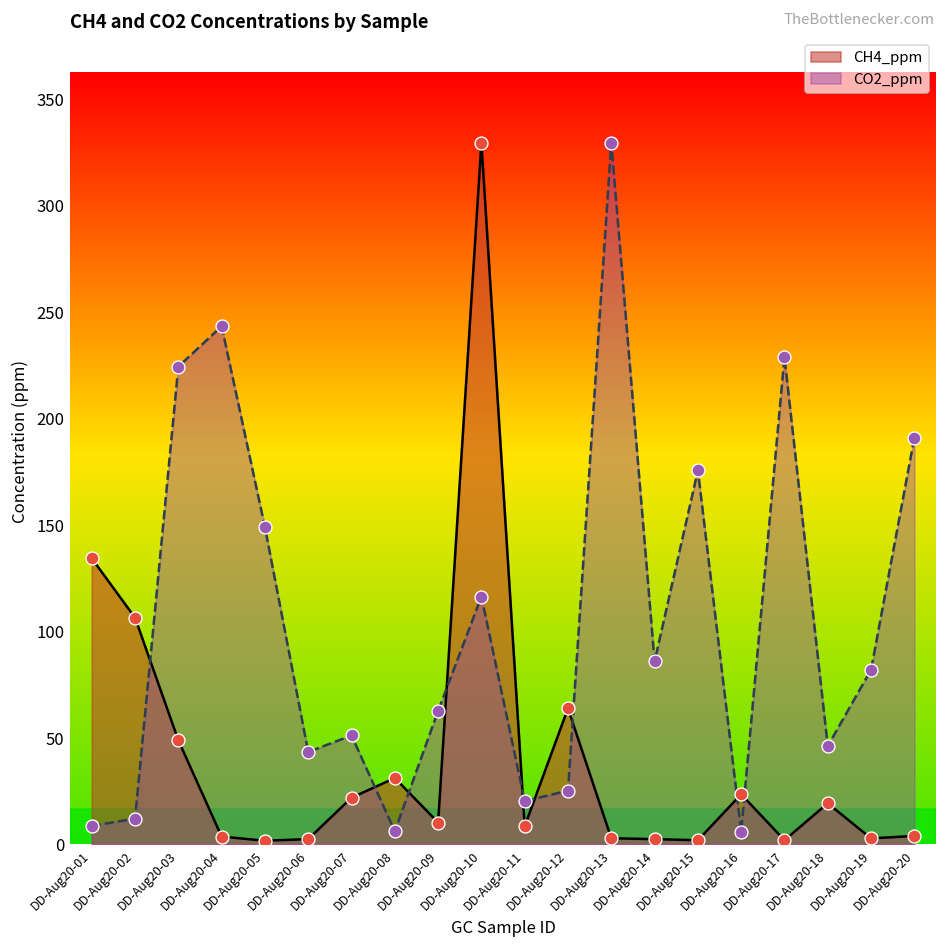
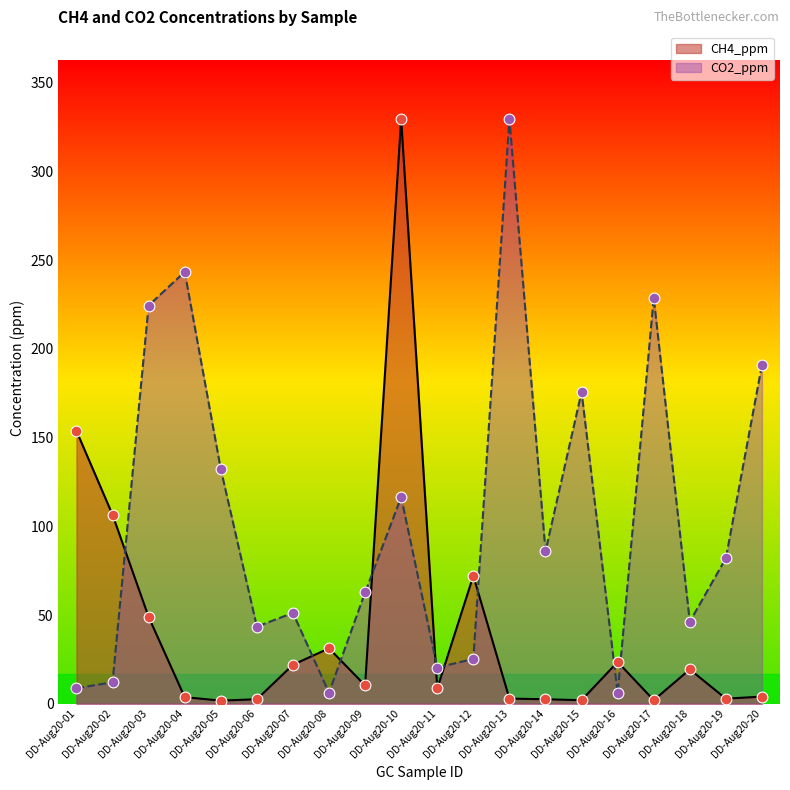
  {
    "CH4_ppm": {
-     "DD-Aug20-01": 134,
+     "DD-Aug20-01": 154,
      "DD-Aug20-02": 107,
      "DD-Aug20-03": 49,
      "DD-Aug20-07": 22,
      "DD-Aug20-08": 31,
      "DD-Aug20-10": 330,
-     "DD-Aug20-12": 64,
+     "DD-Aug20-12": 72,
      "DD-Aug20-16": 24,
      "DD-Aug20-18": 19
    },
    "CO2_ppm": {
      "DD-Aug20-03": 224,
      "DD-Aug20-04": 243,
-     "DD-Aug20-05": 149,
+     "DD-Aug20-05": 132,
      "DD-Aug20-06": 43,
      "DD-Aug20-07": 51,
      "DD-Aug20-09": 63,
      "DD-Aug20-10": 116,
      "DD-Aug20-11": 20,
      "DD-Aug20-12": 25,
      "DD-Aug20-13": 330,
      "DD-Aug20-14": 86,
      "DD-Aug20-15": 176,
      "DD-Aug20-17": 229,
      "DD-Aug20-18": 46,
      "DD-Aug20-19": 82,
      "DD-Aug20-20": 191
    }
  }
